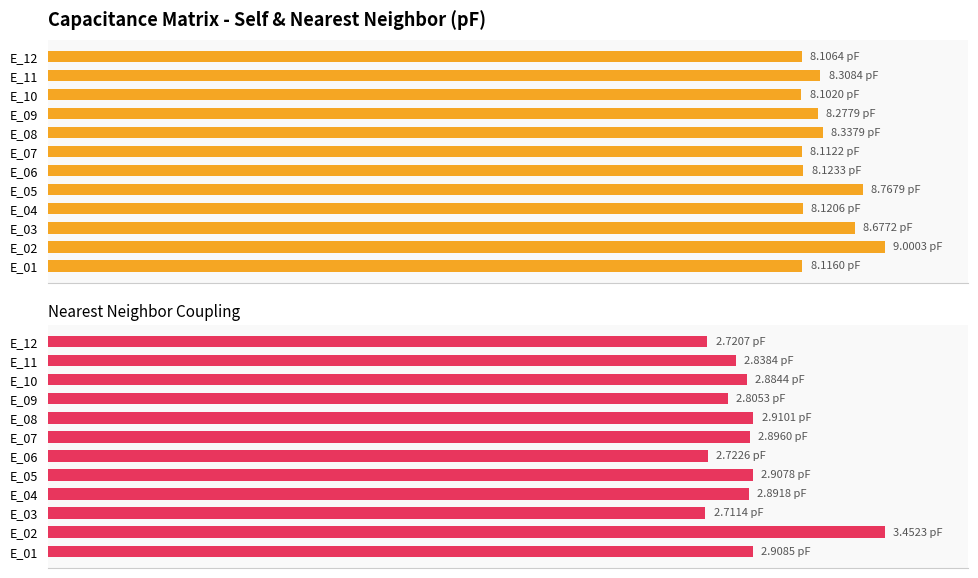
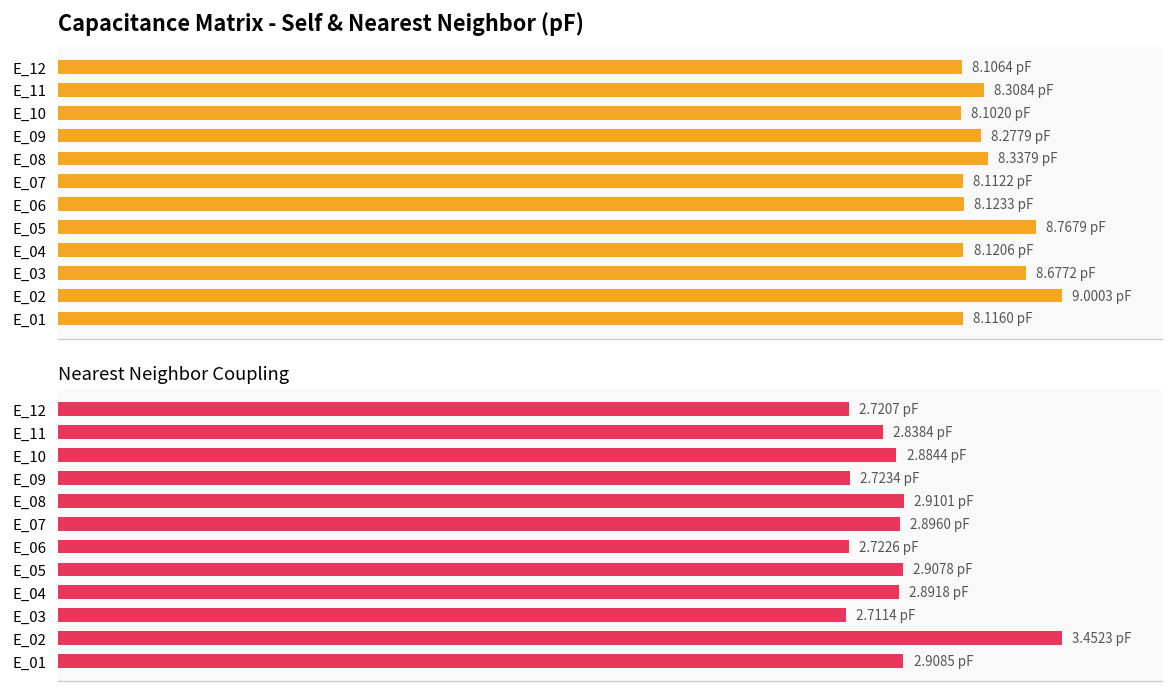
  {
    "Nearest Neighbor Coupling": {
-     "E_09": 2.8053
+     "E_09": 2.7234
    }
  }
